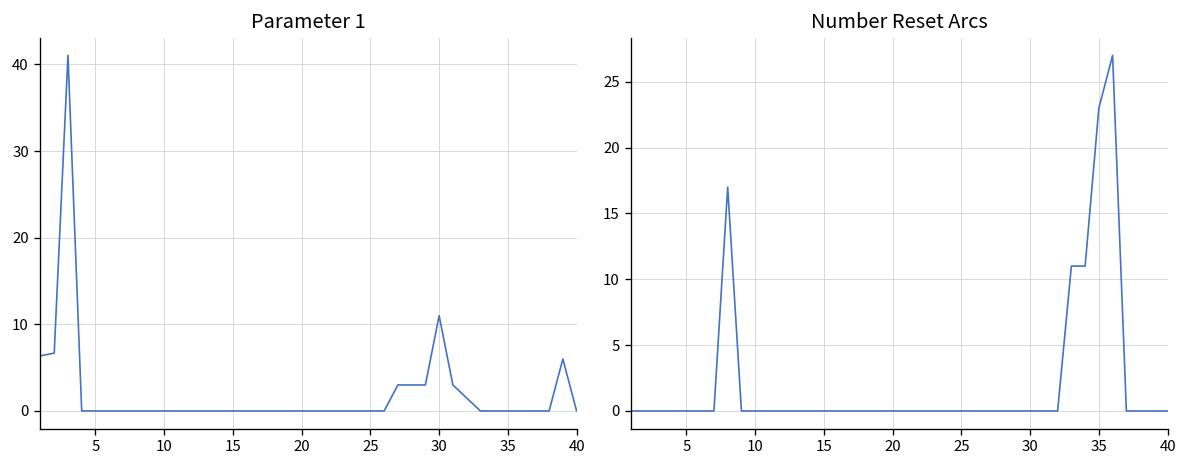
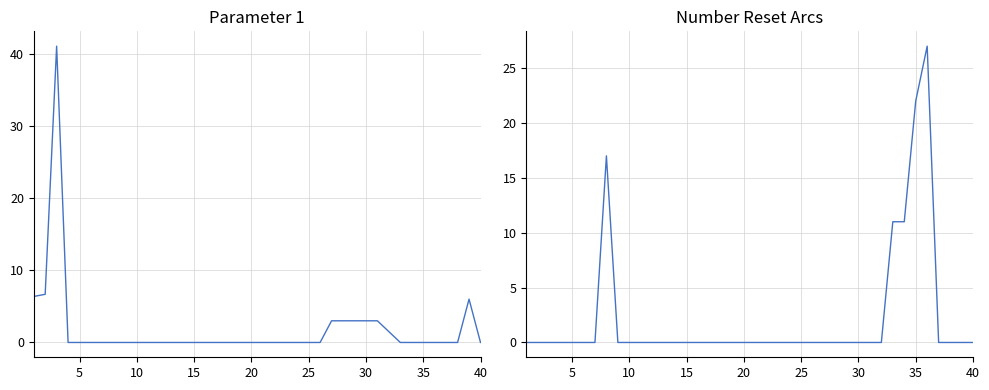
  {
    "Parameter 1": {
      "5": 0,
      "10": 0,
      "15": 0,
      "20": 0,
      "25": 0,
-     "30": 11,
+     "30": 3,
      "35": 0,
      "40": 0
    },
    "Number Reset Arcs": {
      "5": 0,
      "10": 0,
      "15": 0,
      "20": 0,
      "25": 0,
      "30": 0,
-     "35": 23,
+     "35": 22,
      "40": 0
    }
  }
